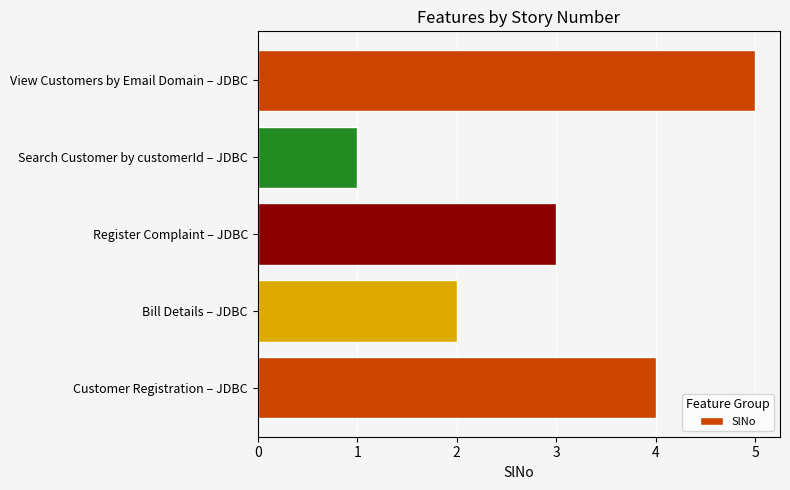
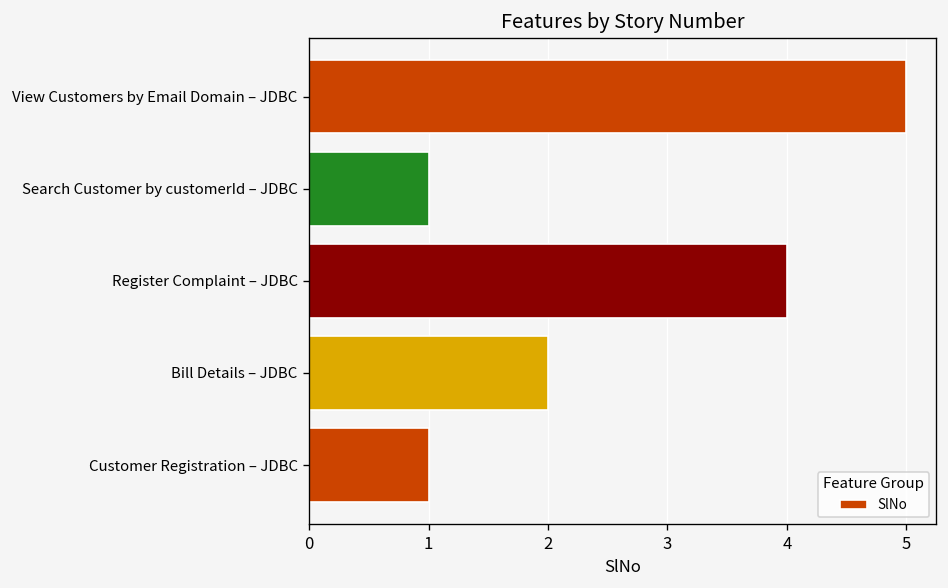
  {
    "View Customers by Email Domain – JDBC": 5,
    "Search Customer by customerId – JDBC": 1,
-   "Register Complaint – JDBC": 3,
+   "Register Complaint – JDBC": 4,
    "Bill Details – JDBC": 2,
-   "Customer Registration – JDBC": 4
+   "Customer Registration – JDBC": 1
  }
